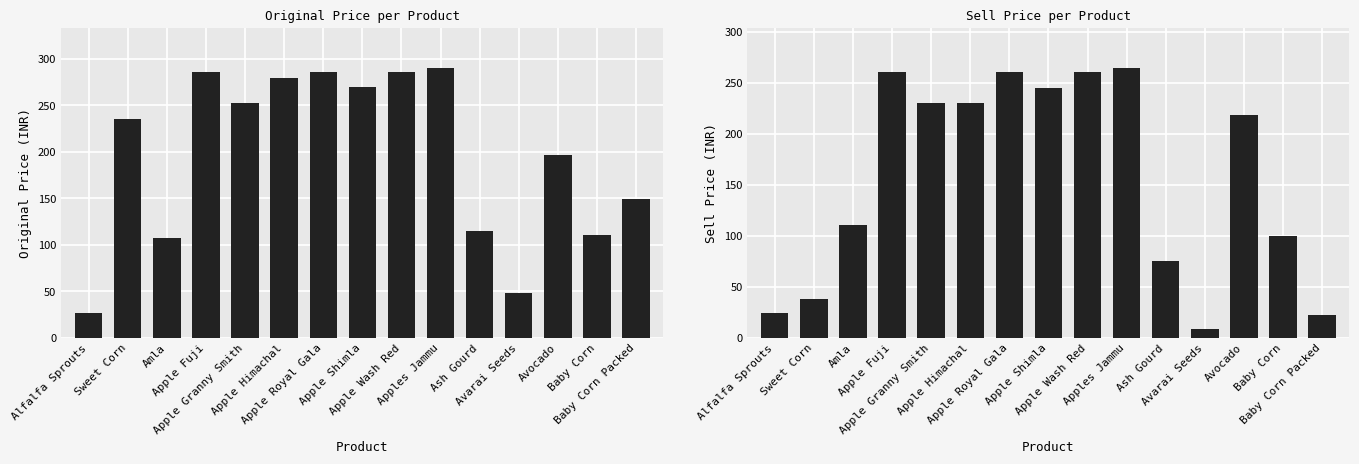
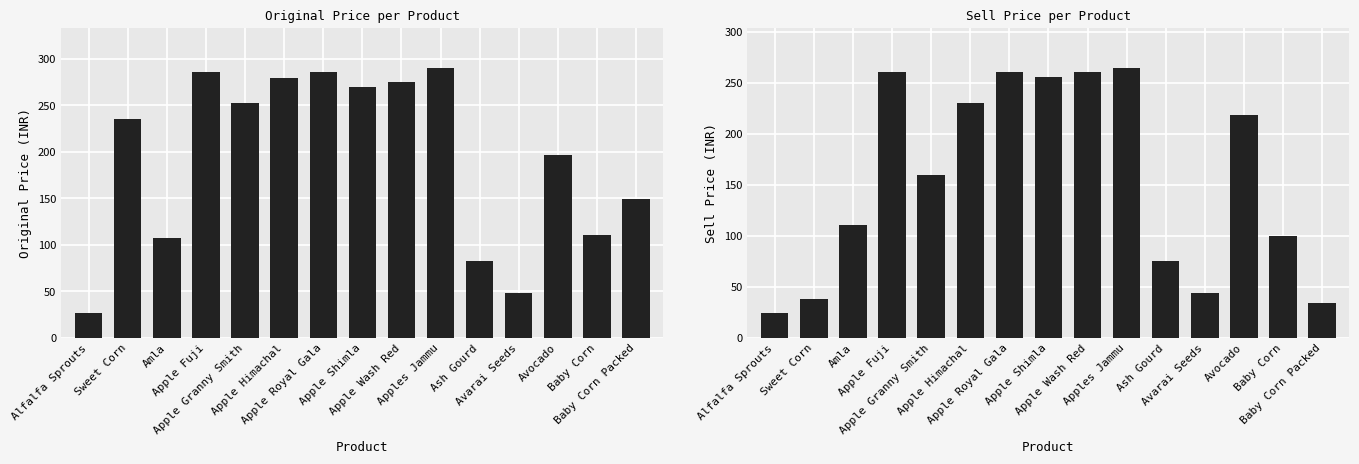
  {
    "Original Price per Product": {
      "Alfalfa Sprouts": 30,
      "Sweet Corn": 240,
      "Amla": 110,
      "Apple Fuji": 290,
      "Apple Granny Smith": 250,
      "Apple Himachal": 280,
      "Apple Royal Gala": 290,
      "Apple Shimla": 270,
-     "Apple Wash Red": 290,
+     "Apple Wash Red": 280,
      "Apples Jammu": 290,
-     "Ash Gourd": 120,
+     "Ash Gourd": 80,
      "Avarai Seeds": 50,
      "Avocado": 200,
      "Baby Corn": 110,
      "Baby Corn Packed": 150
    },
    "Sell Price per Product": {
      "Alfalfa Sprouts": 24,
      "Sweet Corn": 38,
      "Amla": 110,
      "Apple Fuji": 260,
-     "Apple Granny Smith": 230,
+     "Apple Granny Smith": 159,
      "Apple Himachal": 230,
      "Apple Royal Gala": 260,
-     "Apple Shimla": 245,
+     "Apple Shimla": 255,
      "Apple Wash Red": 260,
      "Apples Jammu": 264,
      "Ash Gourd": 75,
-     "Avarai Seeds": 8,
+     "Avarai Seeds": 44,
      "Avocado": 218,
      "Baby Corn": 100,
-     "Baby Corn Packed": 22
+     "Baby Corn Packed": 34
    }
  }
